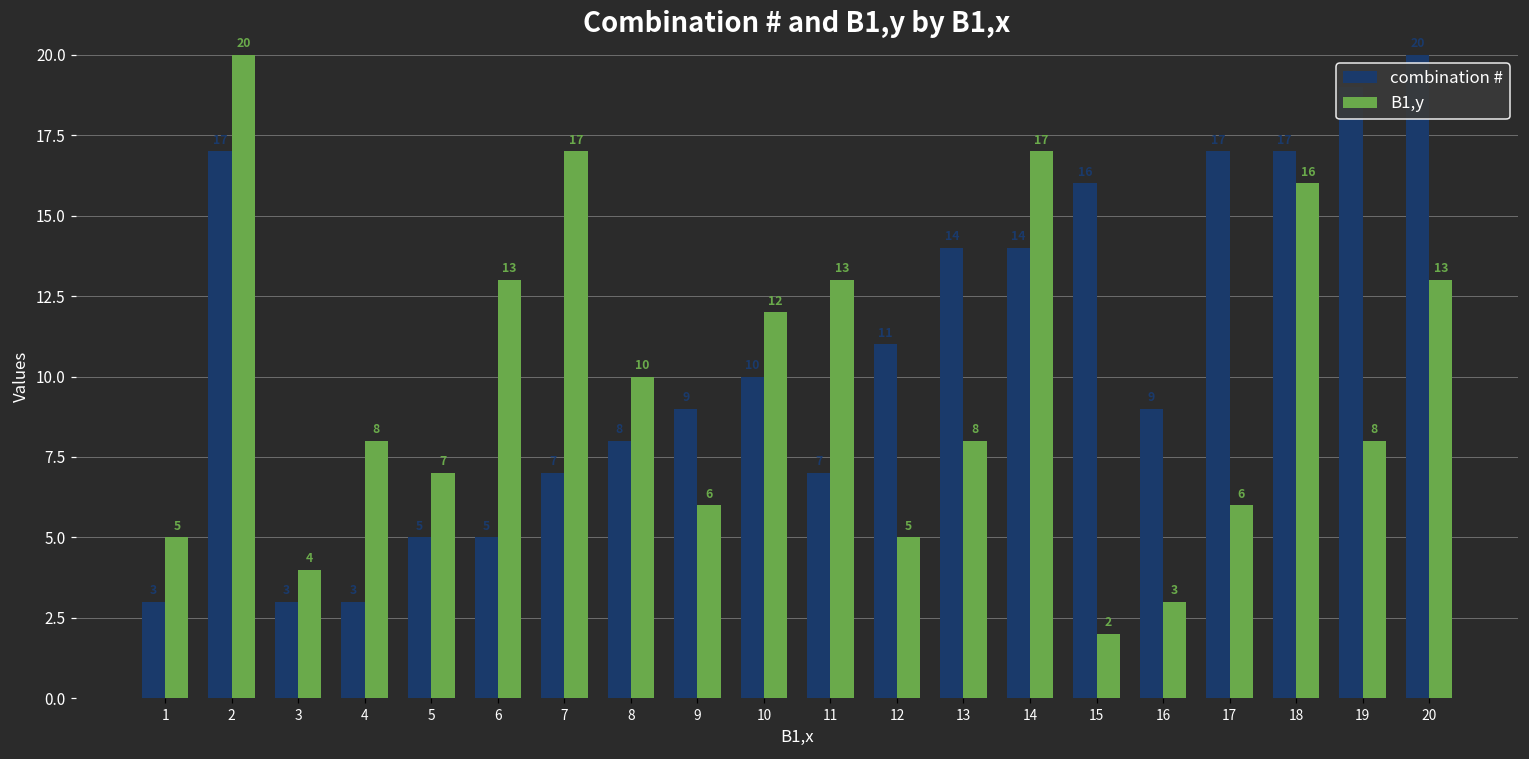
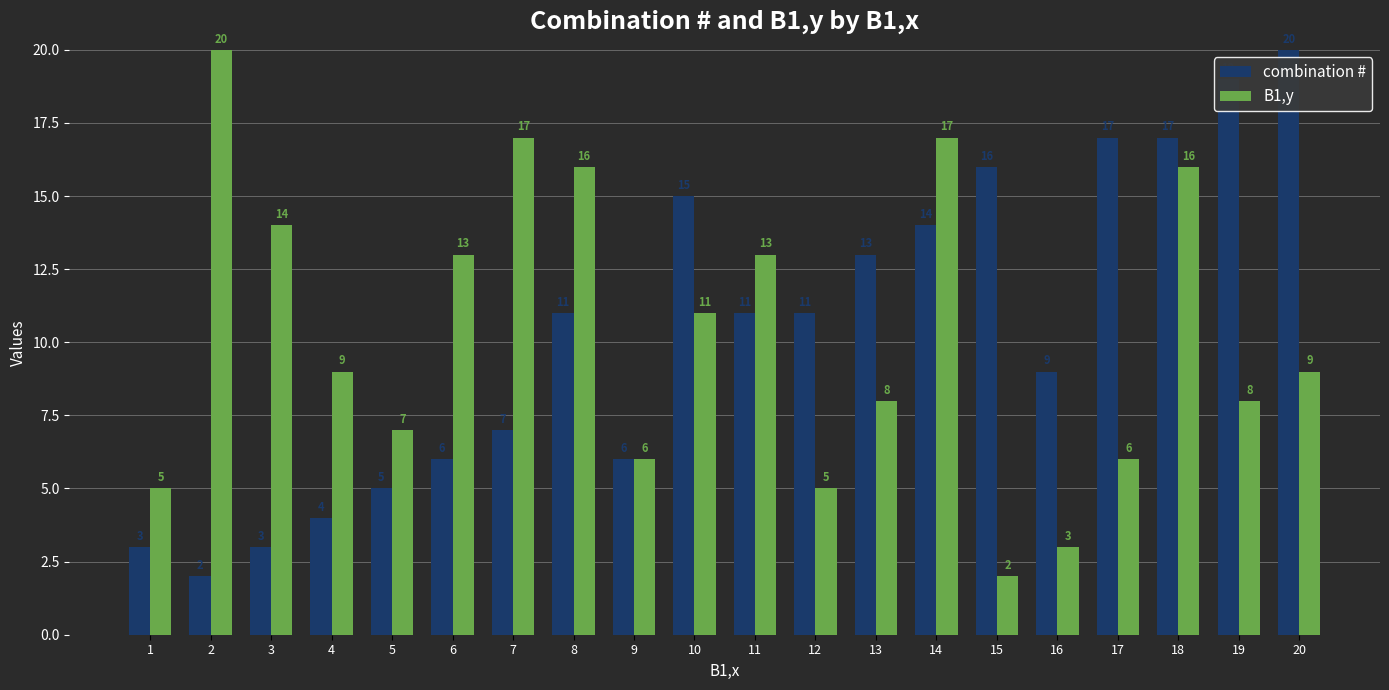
  {
    "combination #": {
      "1": 3,
-     "2": 17,
+     "2": 2,
      "3": 3,
-     "4": 3,
+     "4": 4,
      "5": 5,
-     "6": 5,
+     "6": 6,
      "7": 7,
-     "8": 8,
-     "9": 9,
-     "10": 10,
-     "11": 7,
+     "8": 11,
+     "9": 6,
+     "10": 15,
+     "11": 11,
      "12": 11,
-     "13": 14,
+     "13": 13,
      "14": 14,
      "15": 16,
      "16": 9,
      "17": 17,
      "18": 17,
      "20": 20
    },
    "B1,y": {
      "1": 5,
      "2": 20,
-     "3": 4,
-     "4": 8,
+     "3": 14,
+     "4": 9,
      "5": 7,
      "6": 13,
      "7": 17,
-     "8": 10,
+     "8": 16,
      "9": 6,
-     "10": 12,
+     "10": 11,
      "11": 13,
      "12": 5,
      "13": 8,
      "14": 17,
      "15": 2,
      "16": 3,
      "17": 6,
      "18": 16,
      "19": 8,
-     "20": 13
+     "20": 9
    }
  }
